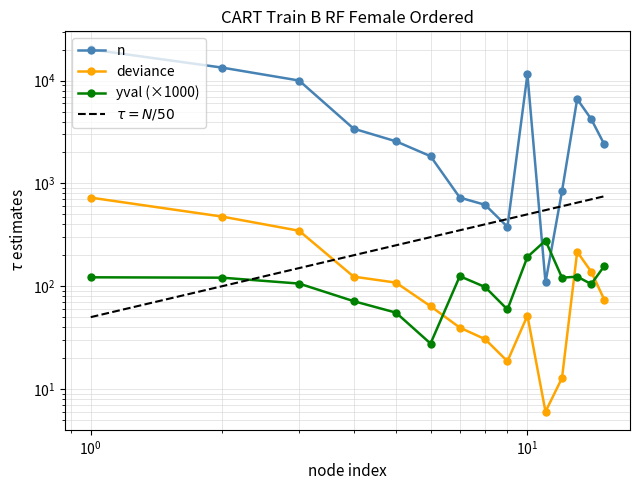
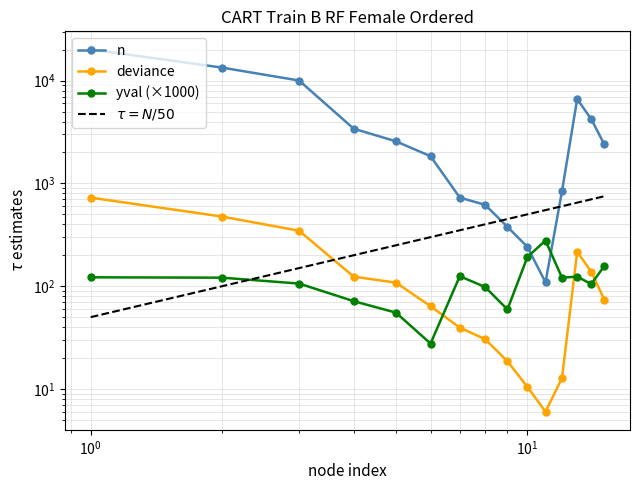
  {
    "n": {
-     "10^1": 12000
+     "10^1": 240
    },
    "deviance": {
      "10^0": 700,
-     "10^1": 50
+     "10^1": 10
    },
    "yval (×1000)": {
      "10^0": 120,
      "10^1": 190
    }
  }
